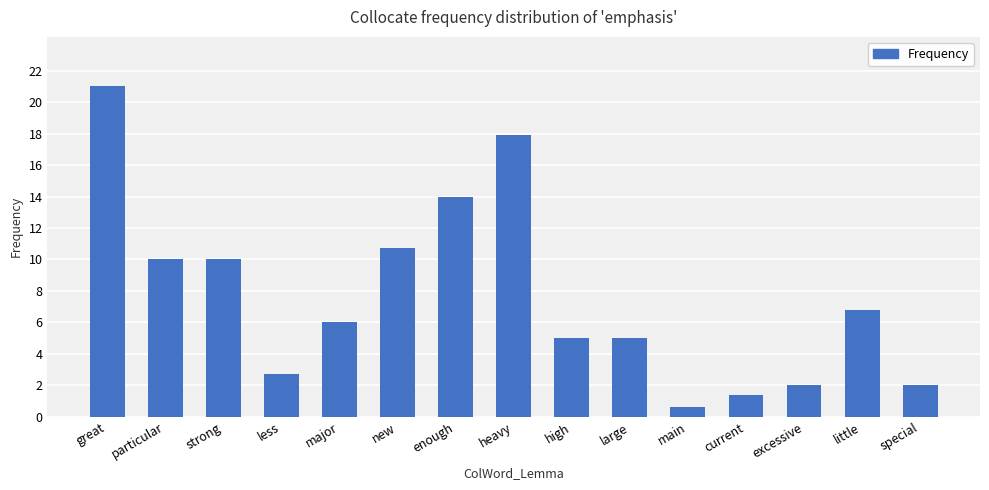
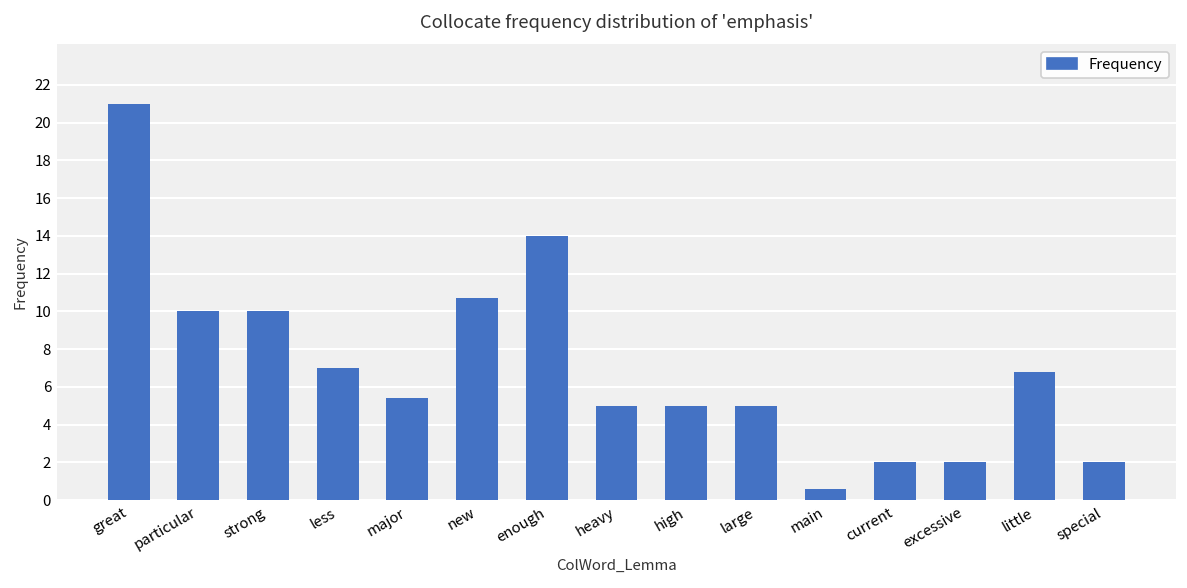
  {
    "great": 21.0,
    "particular": 10.0,
    "strong": 10.0,
-   "less": 2.7,
-   "major": 6.0,
+   "less": 7.0,
+   "major": 5.4,
    "new": 10.7,
    "enough": 14.0,
-   "heavy": 17.9,
+   "heavy": 5.0,
    "high": 5.0,
    "large": 5.0,
    "main": 0.6,
-   "current": 1.4,
+   "current": 2.0,
    "excessive": 2.0,
    "little": 6.8,
    "special": 2.0
  }
